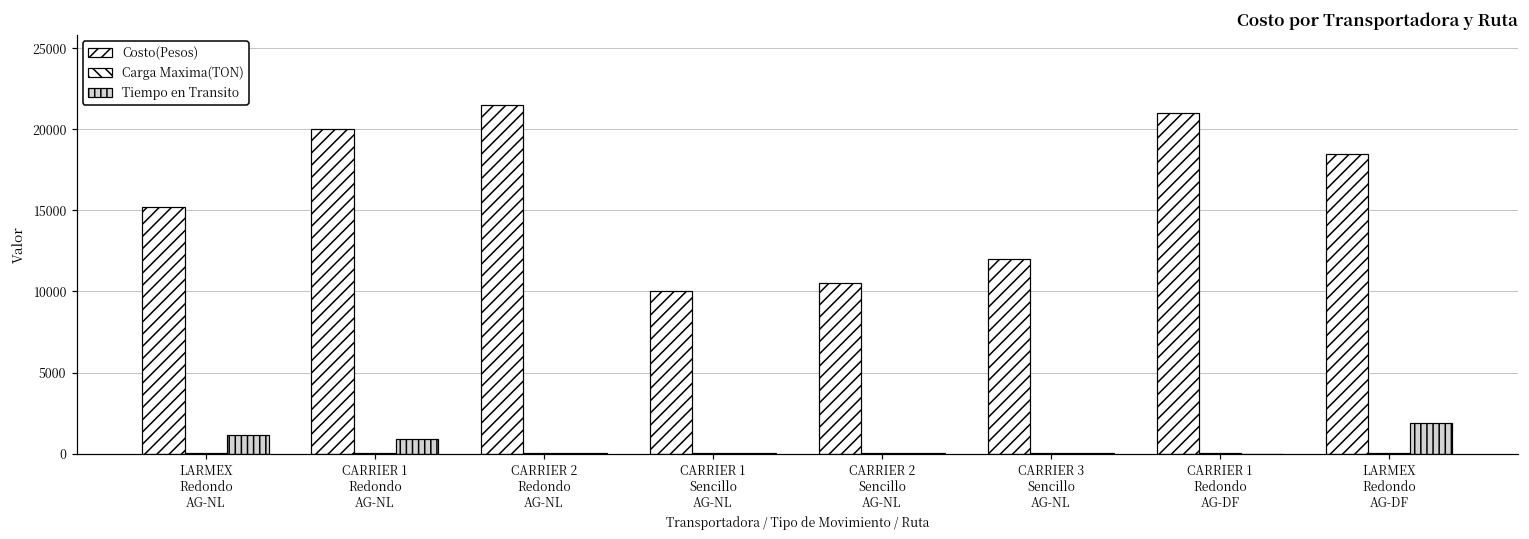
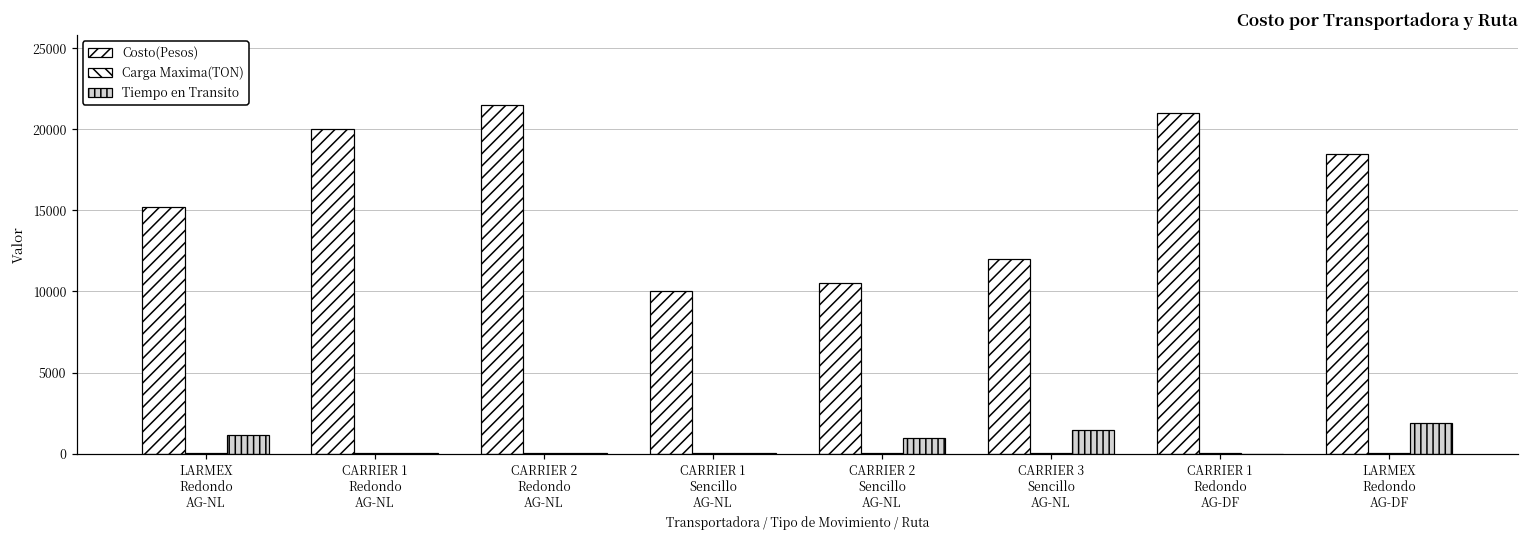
  {
    "Tiempo en Transito": {
      "LARMEX Redondo AG-NL": 1200,
-     "CARRIER 1 Redondo AG-NL": 900,
-     "CARRIER 2 Sencillo AG-NL": 0,
-     "CARRIER 3 Sencillo AG-NL": 0,
+     "CARRIER 1 Redondo AG-NL": 0,
+     "CARRIER 2 Sencillo AG-NL": 1000,
+     "CARRIER 3 Sencillo AG-NL": 1500,
      "LARMEX Redondo AG-DF": 1900
    }
  }
